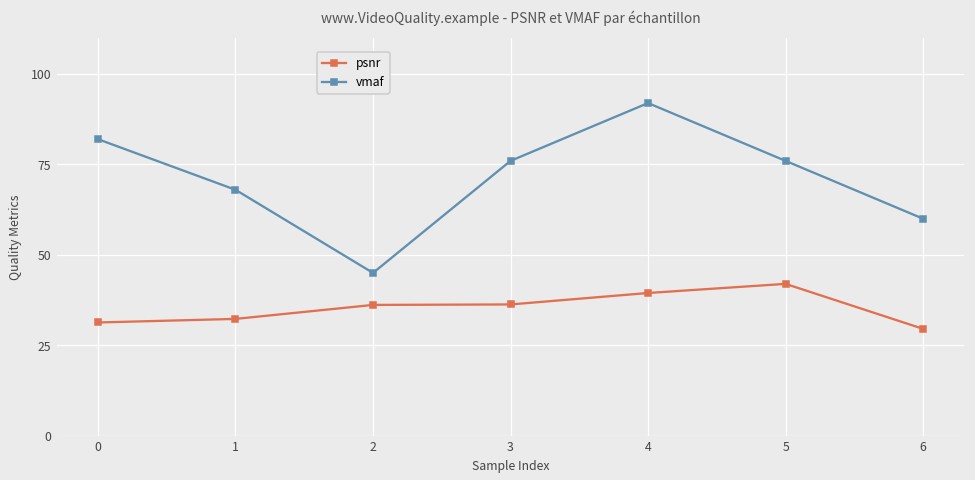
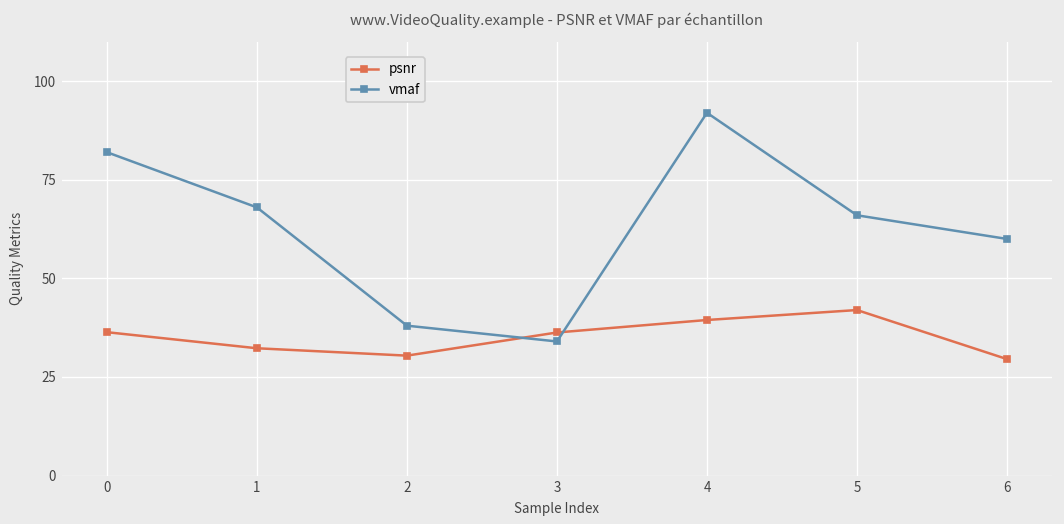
  {
    "psnr": {
-     "0": 31,
+     "0": 36,
      "1": 32,
-     "2": 36,
+     "2": 30,
      "3": 36,
      "4": 39,
      "5": 42,
      "6": 30
    },
    "vmaf": {
      "0": 82,
      "1": 68,
-     "2": 45,
-     "3": 76,
+     "2": 38,
+     "3": 34,
      "4": 92,
-     "5": 76,
+     "5": 66,
      "6": 60
    }
  }
